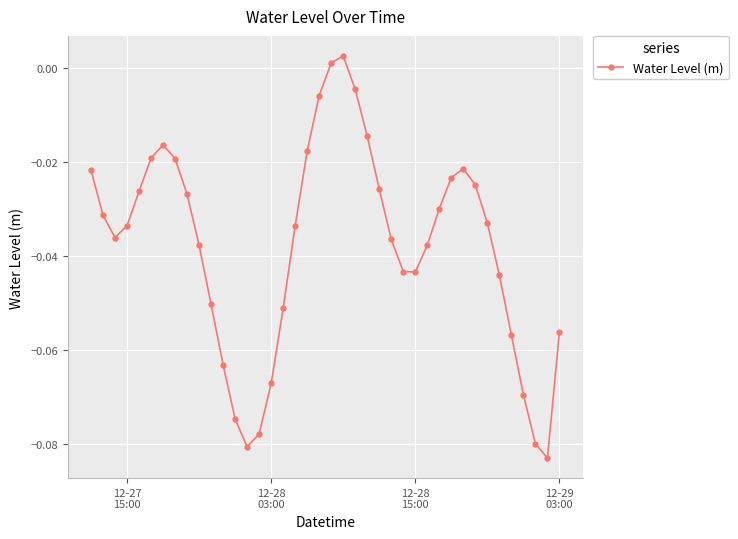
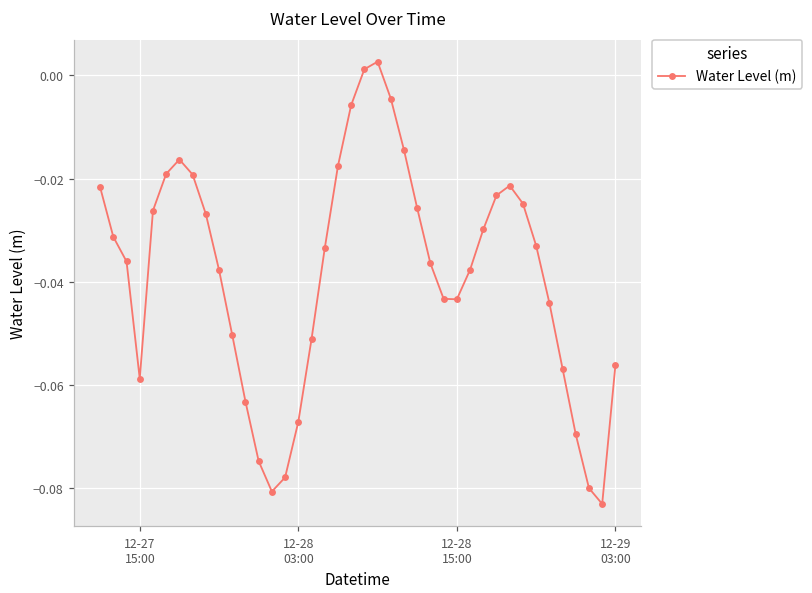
  {
-   "12-27 15:00": -0.034,
+   "12-27 15:00": -0.059,
    "12-28 03:00": -0.067,
    "12-28 15:00": -0.043,
    "12-29 03:00": -0.056
  }
